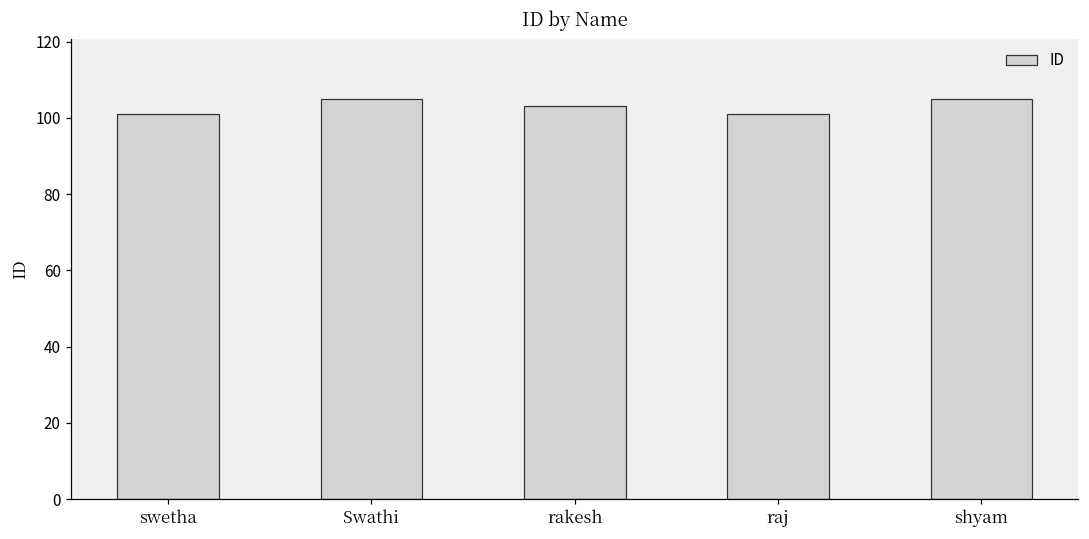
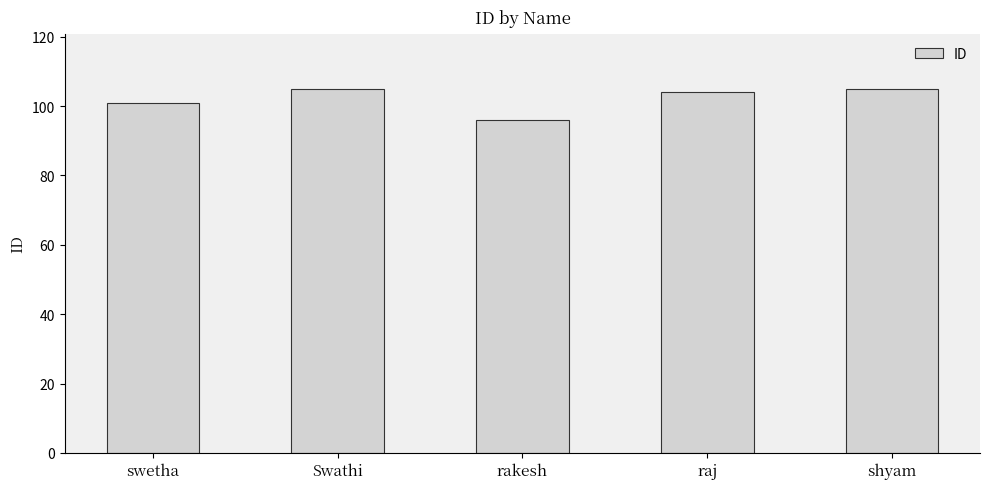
  {
    "swetha": 101,
    "Swathi": 105,
-   "rakesh": 103,
-   "raj": 101,
+   "rakesh": 96,
+   "raj": 104,
    "shyam": 105
  }
